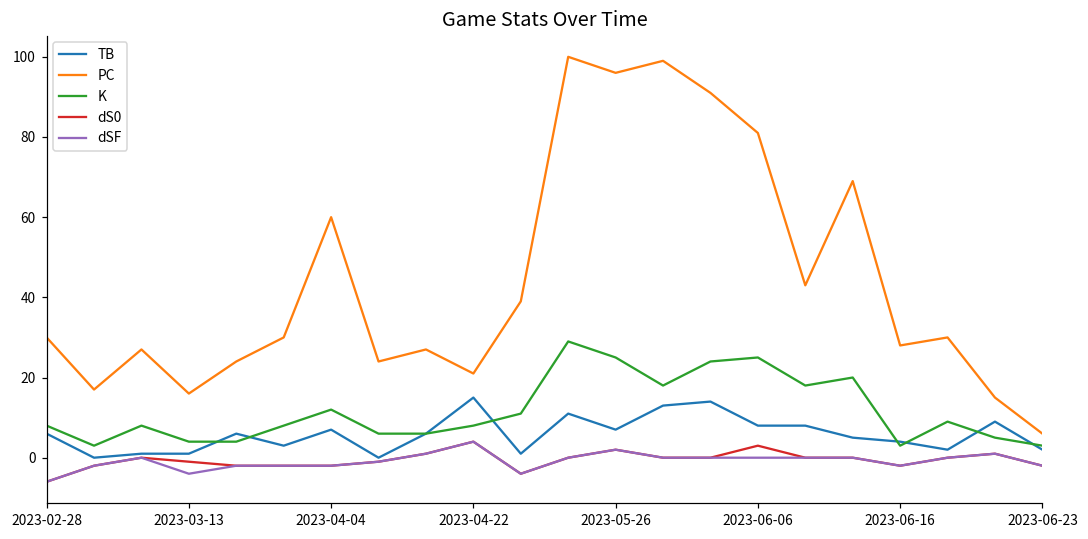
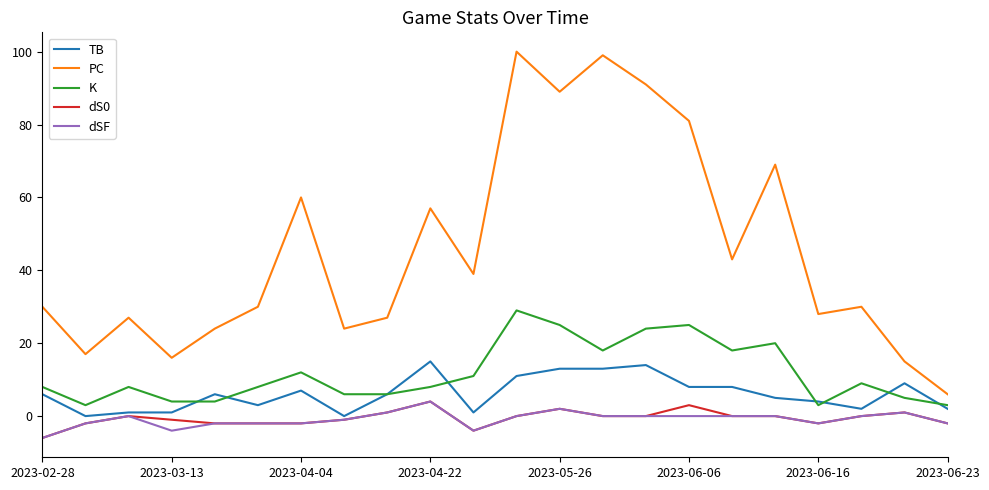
  {
    "TB": {
      "2023-02-28": 6,
      "2023-03-13": 1,
      "2023-04-04": 7,
      "2023-04-22": 15,
-     "2023-05-26": 7,
+     "2023-05-26": 13,
      "2023-06-06": 8,
      "2023-06-16": 4,
      "2023-06-23": 2
    },
    "PC": {
      "2023-02-28": 30,
      "2023-03-13": 16,
      "2023-04-04": 60,
-     "2023-04-22": 21,
-     "2023-05-26": 96,
+     "2023-04-22": 57,
+     "2023-05-26": 89,
      "2023-06-06": 81,
      "2023-06-16": 28,
      "2023-06-23": 6
    },
    "K": {
      "2023-02-28": 8,
      "2023-03-13": 4,
      "2023-04-04": 12,
      "2023-04-22": 8,
      "2023-05-26": 25,
      "2023-06-06": 25,
      "2023-06-16": 3,
      "2023-06-23": 3
    },
    "dS0": {
      "2023-03-13": -1,
      "2023-06-06": 3
    },
    "dSF": {
      "2023-03-13": -4,
      "2023-06-06": 0
    }
  }
